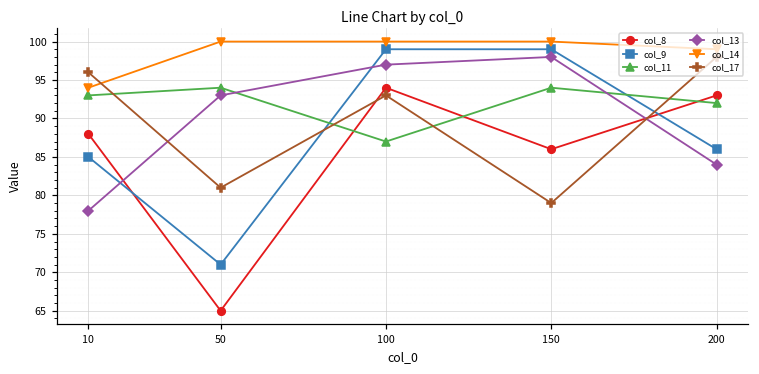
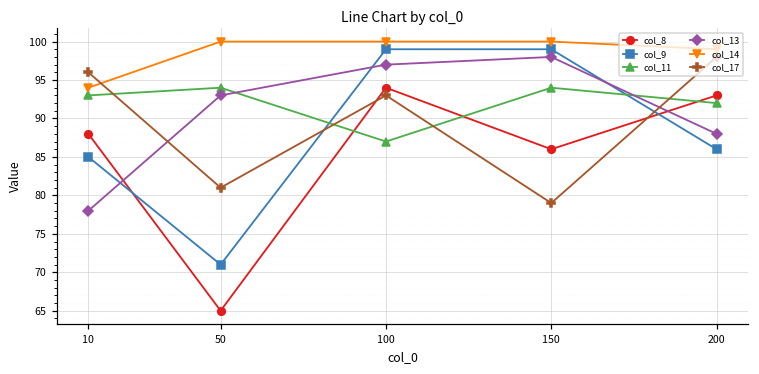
  {
    "col_8": {
      "10": 88,
      "50": 65,
      "100": 94,
      "150": 86,
      "200": 93
    },
    "col_9": {
      "10": 85,
      "50": 71,
      "100": 99,
      "150": 99,
      "200": 86
    },
    "col_11": {
      "10": 93,
      "50": 94,
      "100": 87,
      "150": 94,
      "200": 92
    },
    "col_13": {
      "10": 78,
      "50": 93,
      "100": 97,
      "150": 98,
-     "200": 84
+     "200": 88
    },
    "col_14": {
      "10": 94,
      "50": 100,
      "100": 100,
      "150": 100
    },
    "col_17": {
      "10": 96,
      "50": 81,
      "100": 93,
      "150": 79
    }
  }
